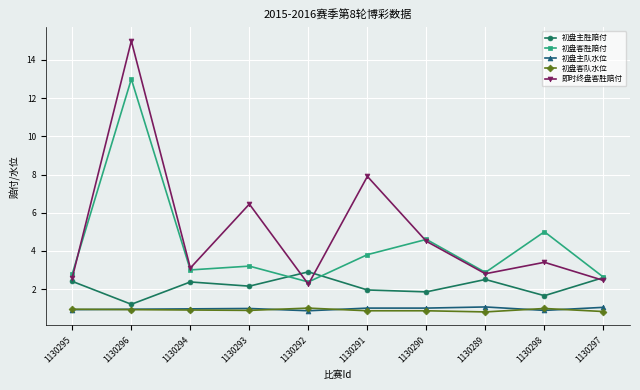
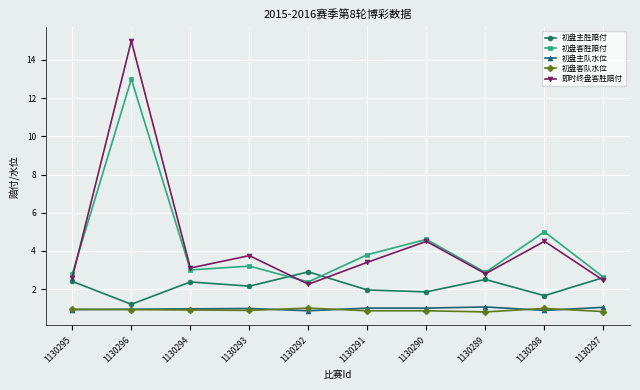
  {
    "初盘客队水位": {
      "1130292": 1.0,
      "1130291": 0.9,
      "1130290": 0.9,
      "1130289": 0.8,
      "1130297": 0.8
    },
    "即时终盘客胜赔付": {
      "1130295": 2.6,
      "1130296": 15.0,
-     "1130293": 6.5,
-     "1130291": 7.9,
-     "1130298": 3.4,
+     "1130293": 3.8,
+     "1130291": 3.4,
+     "1130298": 4.5,
      "1130297": 2.5
    }
  }
